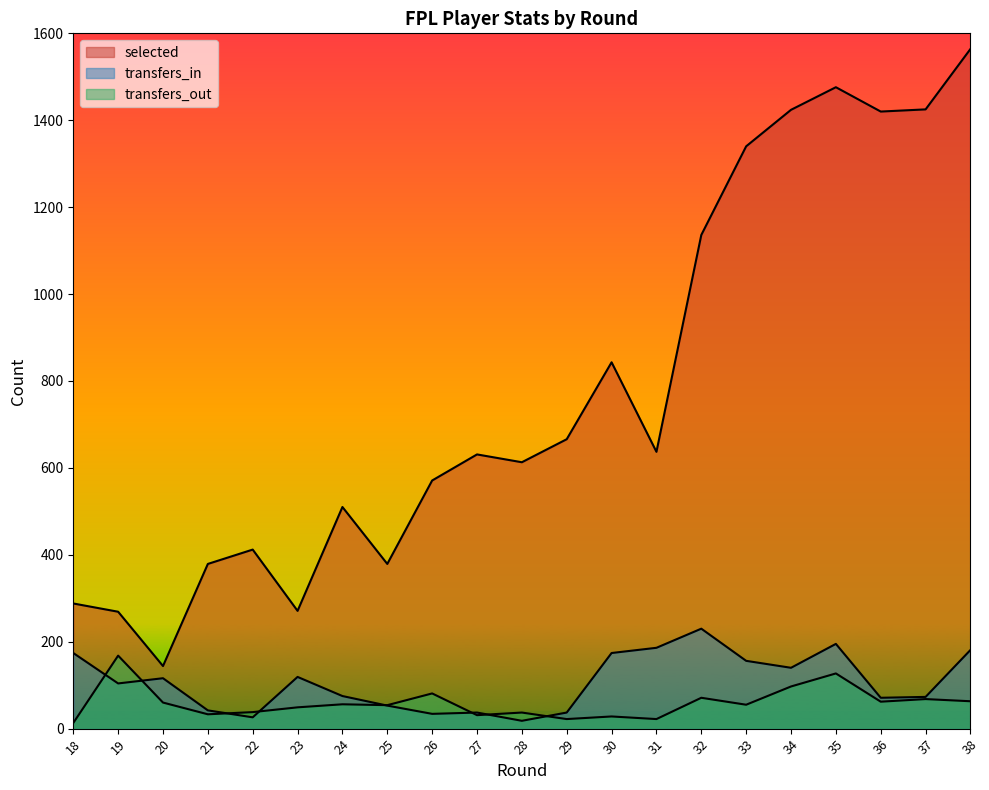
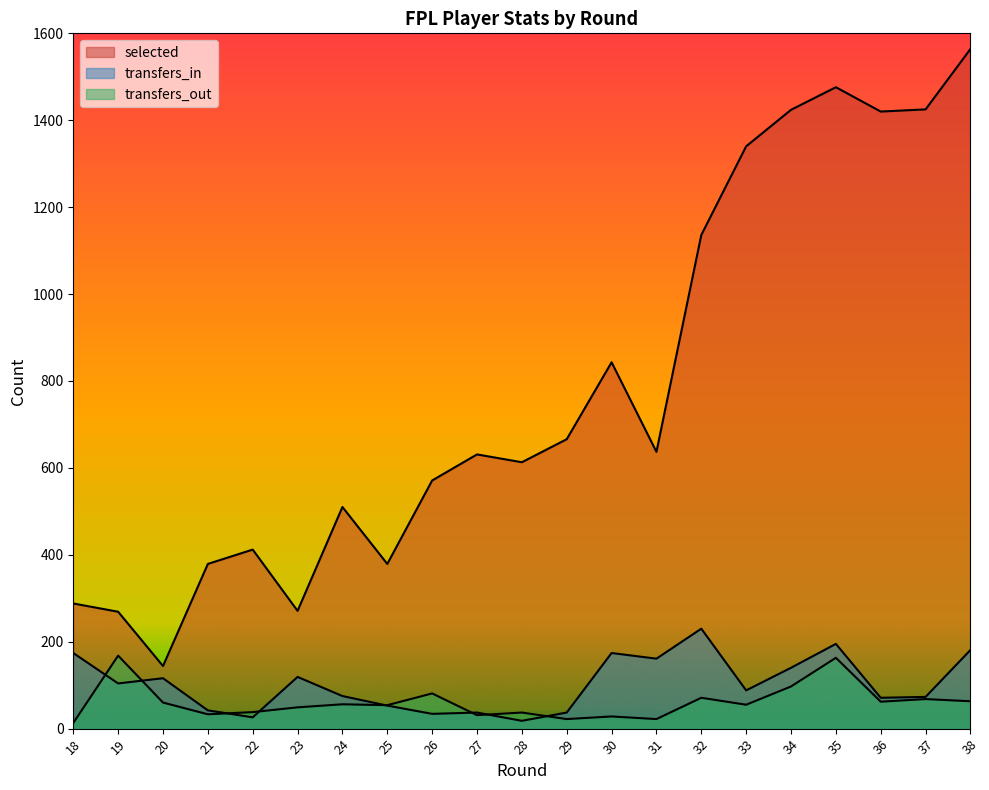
  {
    "selected": {
      "18": 290,
      "19": 270,
      "20": 140,
      "21": 380,
      "22": 410,
      "23": 270,
      "24": 510,
      "25": 380,
      "26": 570,
      "27": 630,
      "28": 610,
      "29": 670,
      "30": 840,
      "31": 640,
      "32": 1140,
      "33": 1340,
      "34": 1420,
      "35": 1480,
      "36": 1420,
      "37": 1430,
      "38": 1560
    },
    "transfers_in": {
      "18": 170,
      "19": 100,
      "20": 120,
      "21": 40,
      "23": 120,
      "24": 80,
      "30": 170,
-     "31": 190,
+     "31": 160,
      "32": 230,
-     "33": 160,
+     "33": 90,
      "34": 140,
      "35": 200,
      "36": 70,
      "38": 180
    },
    "transfers_out": {
      "19": 170,
      "20": 60,
      "23": 50,
      "24": 60,
      "26": 80,
      "32": 70,
      "33": 60,
      "34": 100,
-     "35": 130,
+     "35": 160,
      "36": 60,
      "38": 60
    }
  }
